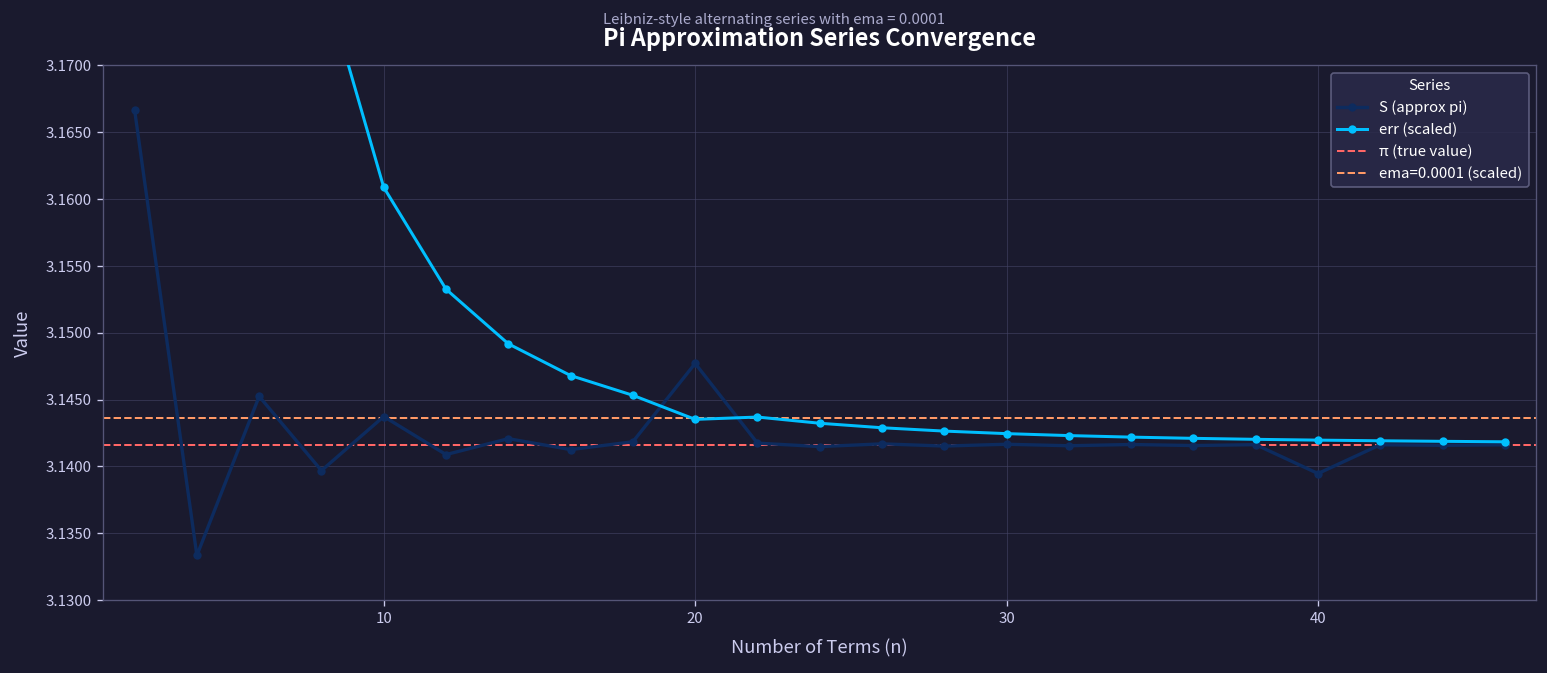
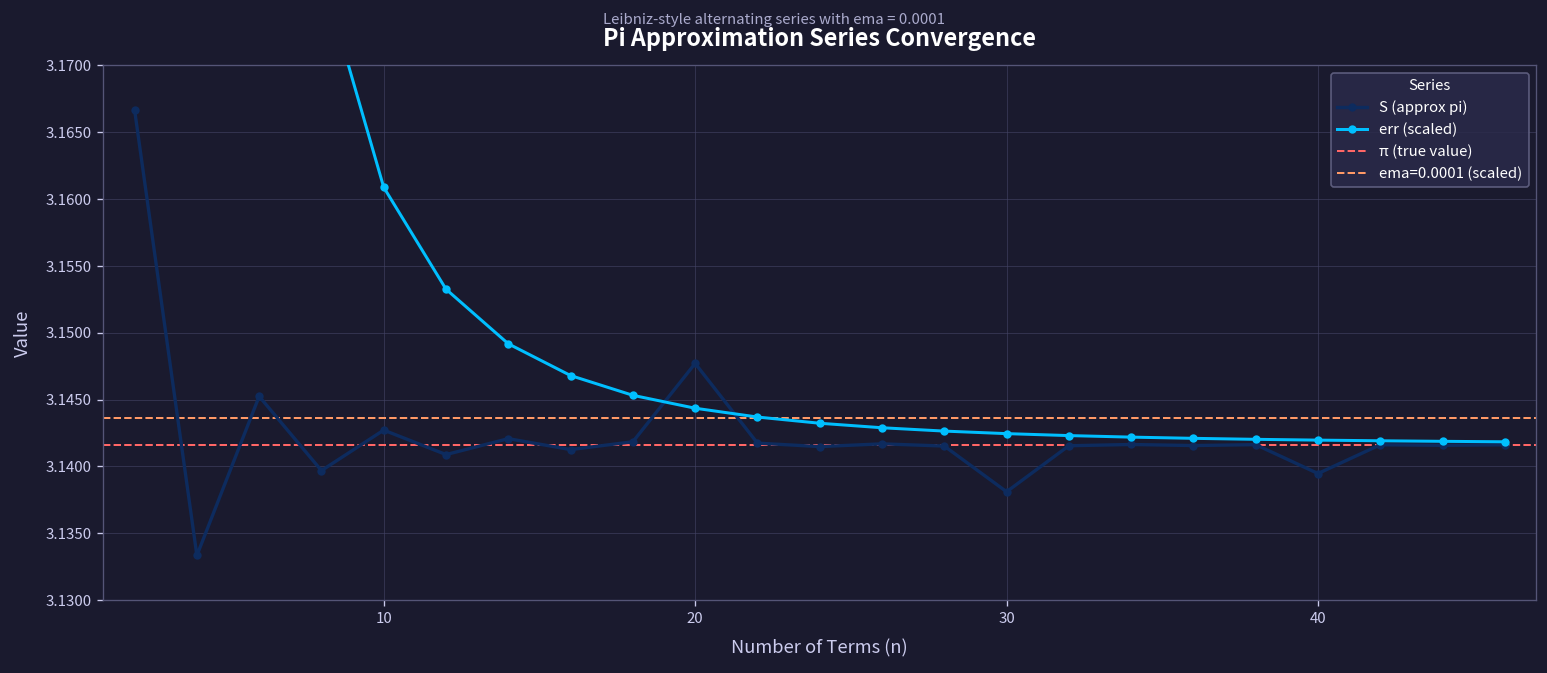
  {
    "S (approx pi)": {
-     "10": 3.1437,
+     "10": 3.1427,
      "20": 3.1477,
-     "30": 3.1417,
+     "30": 3.1381,
      "40": 3.1395
    },
    "err (scaled)": {
      "10": 3.1609,
-     "20": 3.1435,
+     "20": 3.1443,
      "30": 3.1424,
      "40": 3.1420
    }
  }
